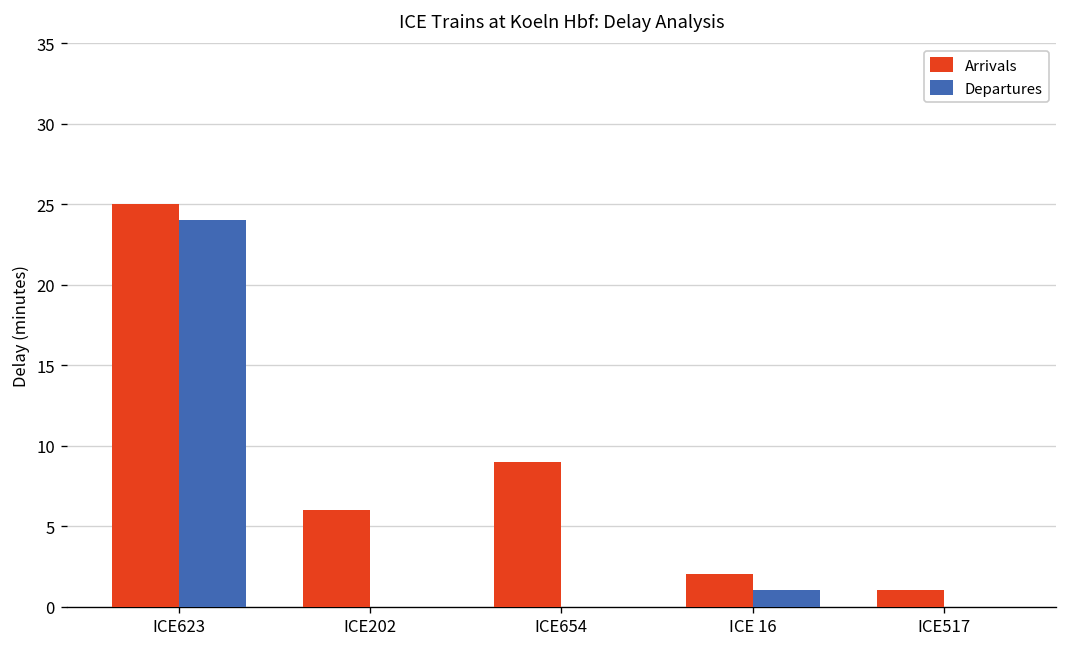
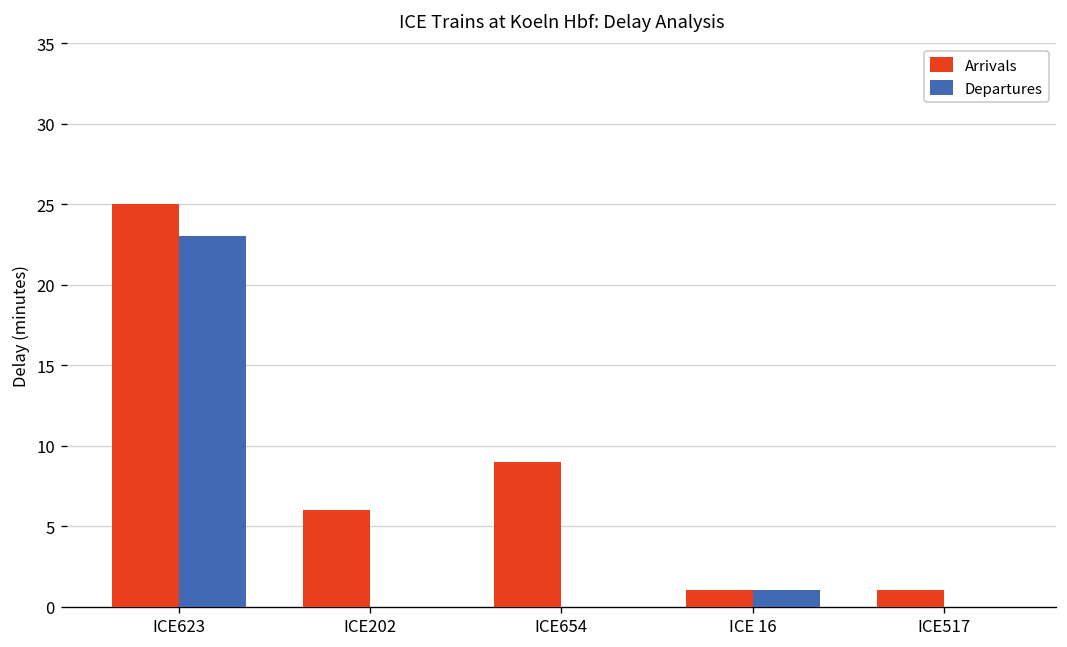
  {
    "Arrivals": {
      "ICE623": 25,
      "ICE202": 6,
      "ICE654": 9,
-     "ICE 16": 2,
+     "ICE 16": 1,
      "ICE517": 1
    },
    "Departures": {
-     "ICE623": 24,
+     "ICE623": 23,
      "ICE202": 0,
      "ICE654": 0,
      "ICE 16": 1,
      "ICE517": 0
    }
  }
